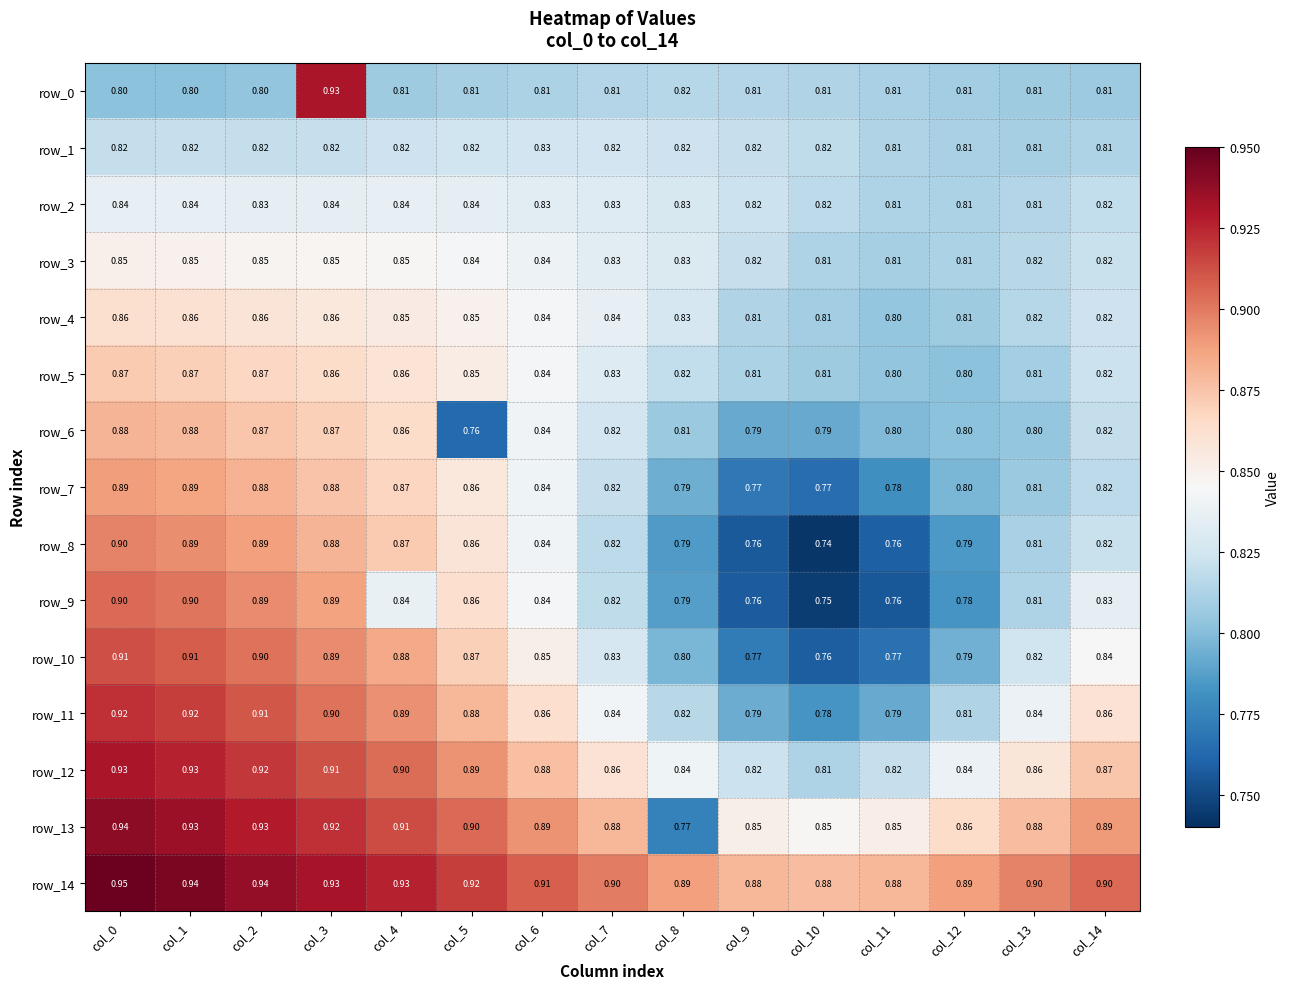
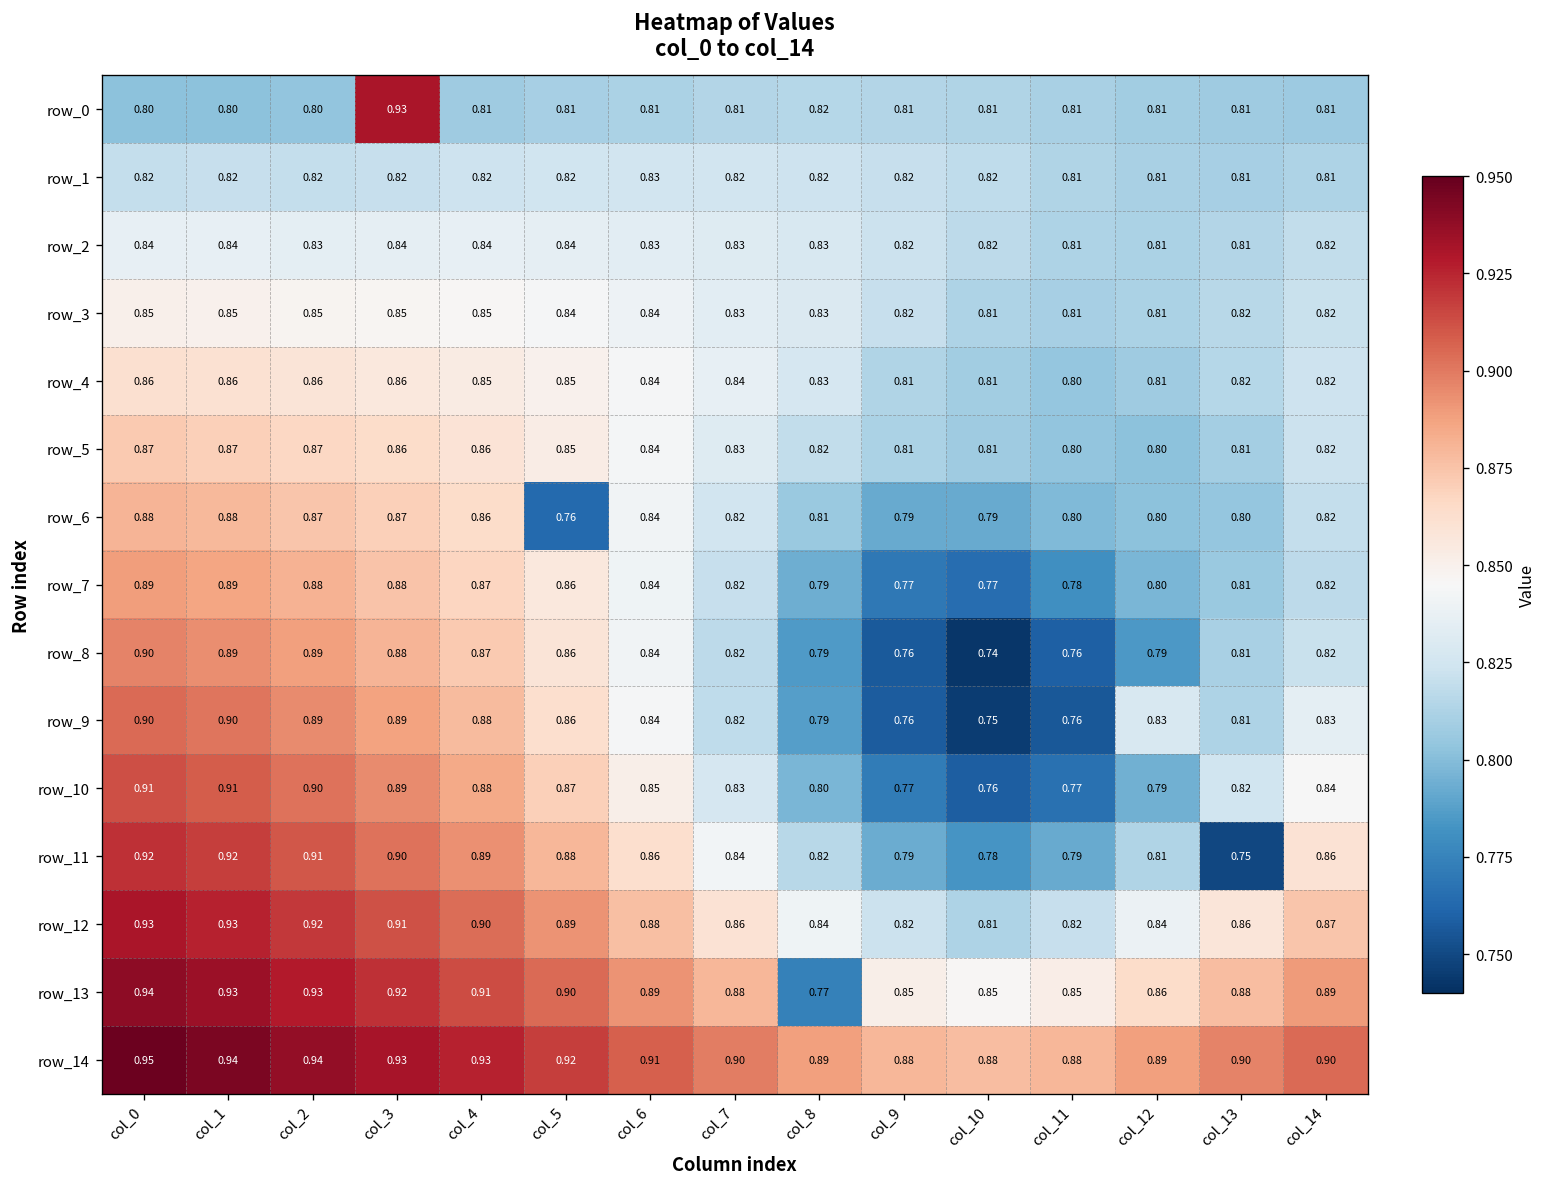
  {
    "row_9": {
      "col_0": 0.90,
      "col_1": 0.90,
      "col_2": 0.89,
      "col_3": 0.89,
-     "col_4": 0.84,
+     "col_4": 0.88,
      "col_5": 0.86,
      "col_6": 0.84,
      "col_7": 0.82,
      "col_8": 0.79,
      "col_9": 0.76,
      "col_10": 0.75,
      "col_11": 0.76,
-     "col_12": 0.78,
+     "col_12": 0.83,
      "col_13": 0.81,
      "col_14": 0.83
    },
    "row_11": {
      "col_0": 0.92,
      "col_1": 0.92,
      "col_2": 0.91,
      "col_3": 0.90,
      "col_4": 0.89,
      "col_5": 0.88,
      "col_6": 0.86,
      "col_7": 0.84,
      "col_8": 0.82,
      "col_9": 0.79,
      "col_10": 0.78,
      "col_11": 0.79,
      "col_12": 0.81,
-     "col_13": 0.84,
+     "col_13": 0.75,
      "col_14": 0.86
    }
  }
